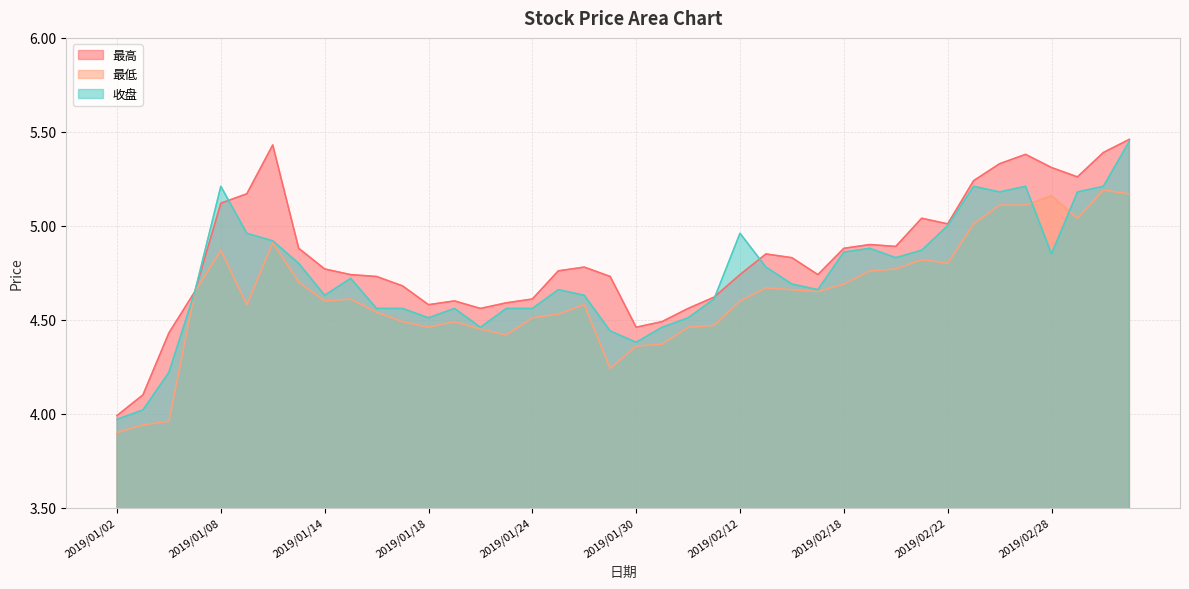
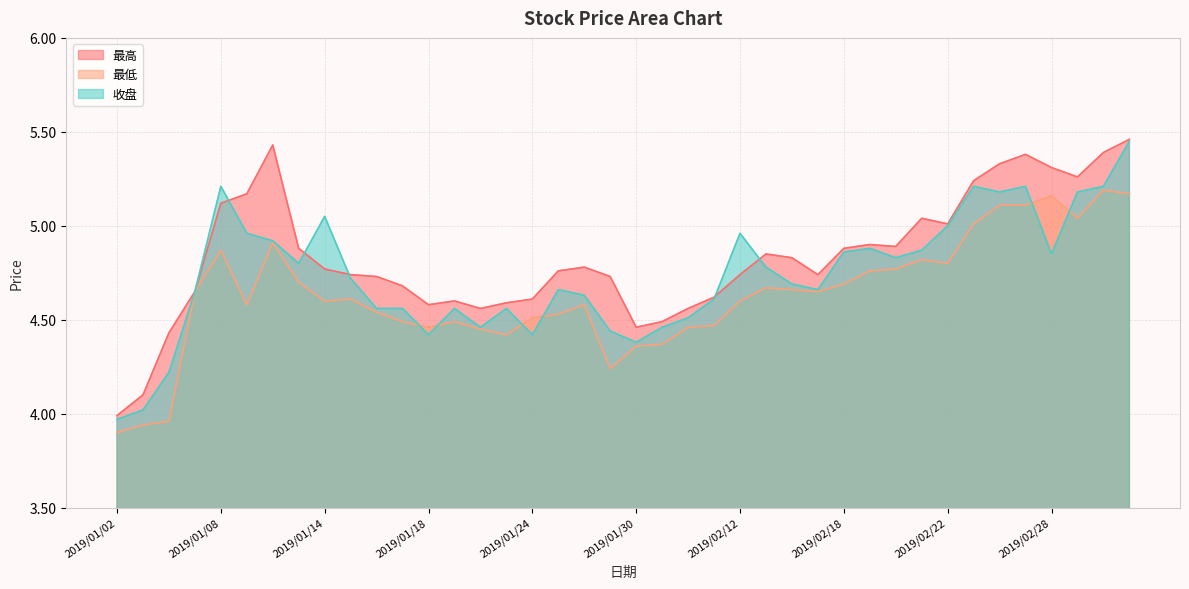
  {
    "收盘": {
      "2019/01/02": 3.97,
      "2019/01/08": 5.21,
-     "2019/01/14": 4.63,
-     "2019/01/18": 4.51,
-     "2019/01/24": 4.56,
+     "2019/01/14": 5.05,
+     "2019/01/18": 4.42,
+     "2019/01/24": 4.42,
      "2019/01/30": 4.38,
      "2019/02/12": 4.96,
      "2019/02/18": 4.86,
      "2019/02/28": 4.85
    }
  }
